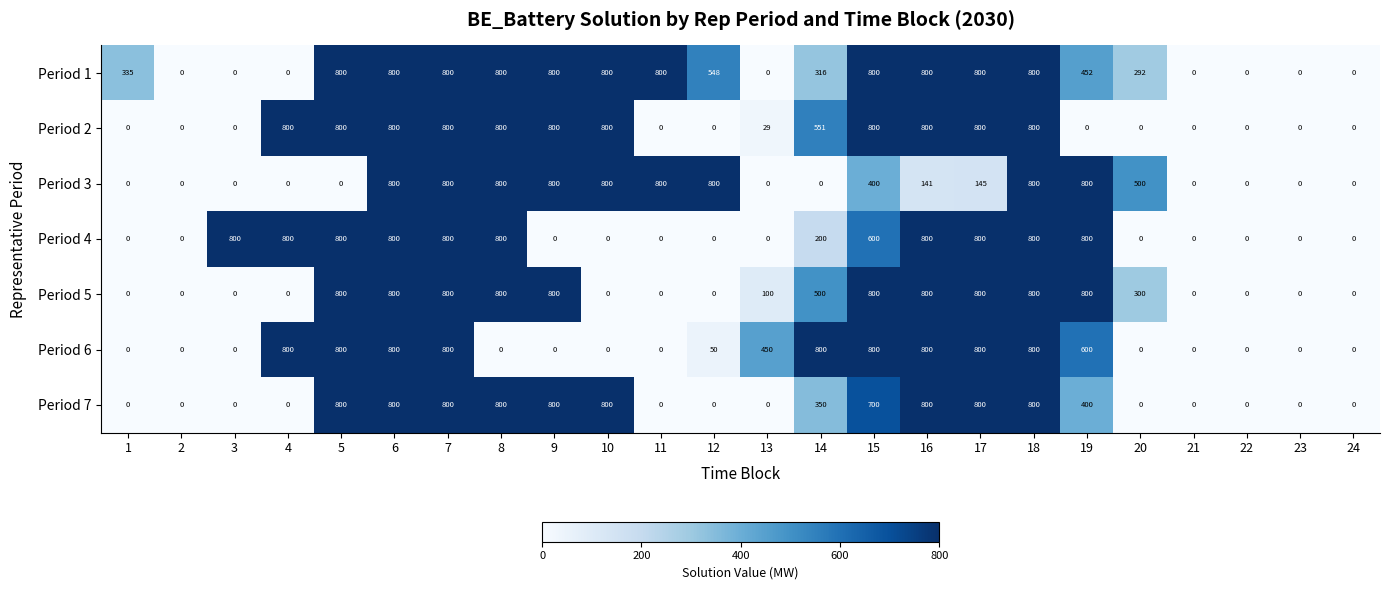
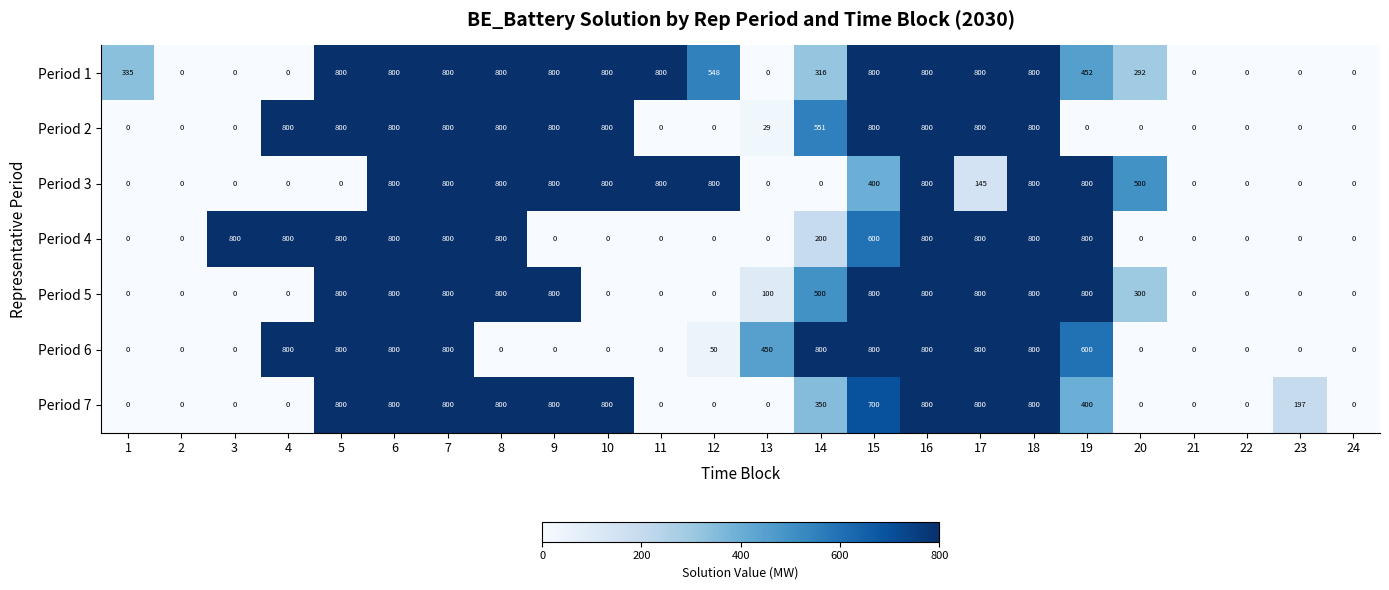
  {
    "Period 1": {
      "1": 335,
      "2": 0,
      "3": 0,
      "4": 0,
      "5": 800,
      "6": 800,
      "7": 800,
      "8": 800,
      "9": 800,
      "10": 800,
      "11": 800,
      "12": 548,
      "13": 0,
      "14": 316,
      "15": 800,
      "16": 800,
      "17": 800,
      "18": 800,
      "19": 452,
      "20": 292,
      "21": 0,
      "22": 0,
      "23": 0,
      "24": 0
    },
    "Period 2": {
      "1": 0,
      "2": 0,
      "3": 0,
      "4": 800,
      "5": 800,
      "6": 800,
      "7": 800,
      "8": 800,
      "9": 800,
      "10": 800,
      "11": 0,
      "12": 0,
      "13": 29,
      "14": 551,
      "15": 800,
      "16": 800,
      "17": 800,
      "18": 800,
      "19": 0,
      "20": 0,
      "21": 0,
      "22": 0,
      "23": 0,
      "24": 0
    },
    "Period 3": {
      "1": 0,
      "2": 0,
      "3": 0,
      "4": 0,
      "5": 0,
      "6": 800,
      "7": 800,
      "8": 800,
      "9": 800,
      "10": 800,
      "11": 800,
      "12": 800,
      "13": 0,
      "14": 0,
      "15": 400,
-     "16": 141,
+     "16": 800,
      "17": 145,
      "18": 800,
      "19": 800,
      "20": 500,
      "21": 0,
      "22": 0,
      "23": 0,
      "24": 0
    },
    "Period 4": {
      "1": 0,
      "2": 0,
      "3": 800,
      "4": 800,
      "5": 800,
      "6": 800,
      "7": 800,
      "8": 800,
      "9": 0,
      "10": 0,
      "11": 0,
      "12": 0,
      "13": 0,
      "14": 200,
      "15": 600,
      "16": 800,
      "17": 800,
      "18": 800,
      "19": 800,
      "20": 0,
      "21": 0,
      "22": 0,
      "23": 0,
      "24": 0
    },
    "Period 5": {
      "1": 0,
      "2": 0,
      "3": 0,
      "4": 0,
      "5": 800,
      "6": 800,
      "7": 800,
      "8": 800,
      "9": 800,
      "10": 0,
      "11": 0,
      "12": 0,
      "13": 100,
      "14": 500,
      "15": 800,
      "16": 800,
      "17": 800,
      "18": 800,
      "19": 800,
      "20": 300,
      "21": 0,
      "22": 0,
      "23": 0,
      "24": 0
    },
    "Period 6": {
      "1": 0,
      "2": 0,
      "3": 0,
      "4": 800,
      "5": 800,
      "6": 800,
      "7": 800,
      "8": 0,
      "9": 0,
      "10": 0,
      "11": 0,
      "12": 50,
      "13": 450,
      "14": 800,
      "15": 800,
      "16": 800,
      "17": 800,
      "18": 800,
      "19": 600,
      "20": 0,
      "21": 0,
      "22": 0,
      "23": 0,
      "24": 0
    },
    "Period 7": {
      "1": 0,
      "2": 0,
      "3": 0,
      "4": 0,
      "5": 800,
      "6": 800,
      "7": 800,
      "8": 800,
      "9": 800,
      "10": 800,
      "11": 0,
      "12": 0,
      "13": 0,
      "14": 350,
      "15": 700,
      "16": 800,
      "17": 800,
      "18": 800,
      "19": 400,
      "20": 0,
      "21": 0,
      "22": 0,
-     "23": 0,
+     "23": 197,
      "24": 0
    }
  }
